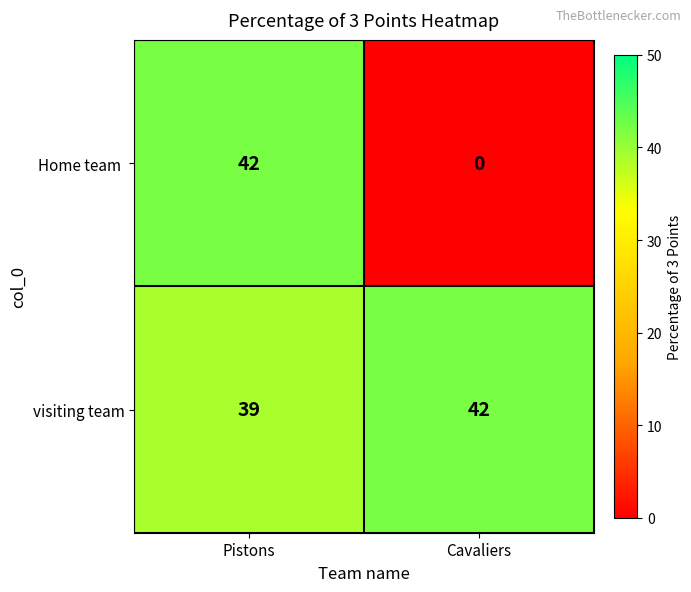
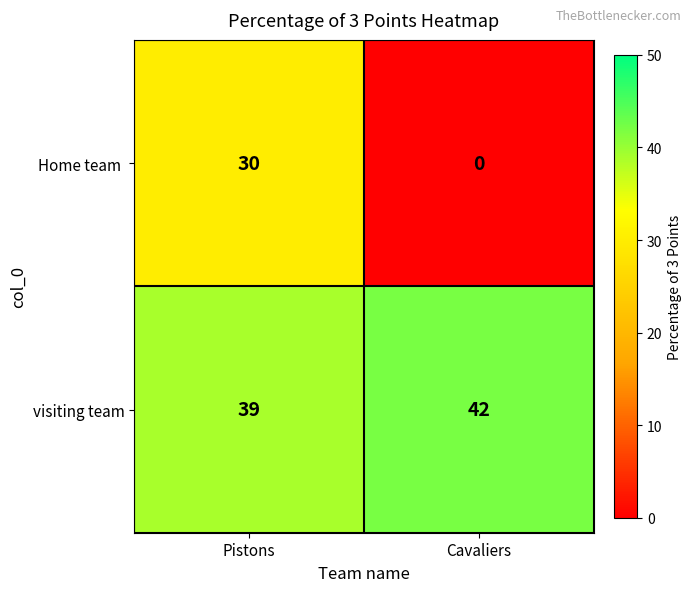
  {
    "Home team": {
-     "Pistons": 42,
+     "Pistons": 30,
      "Cavaliers": 0
    },
    "visiting team": {
      "Pistons": 39,
      "Cavaliers": 42
    }
  }
